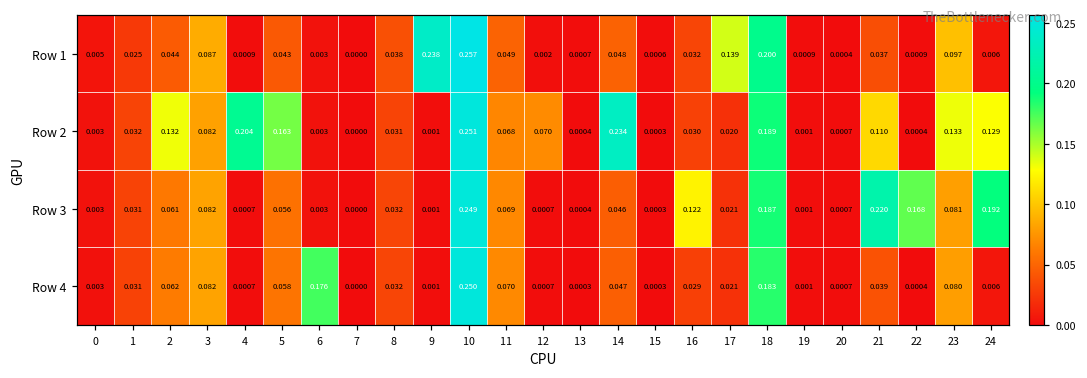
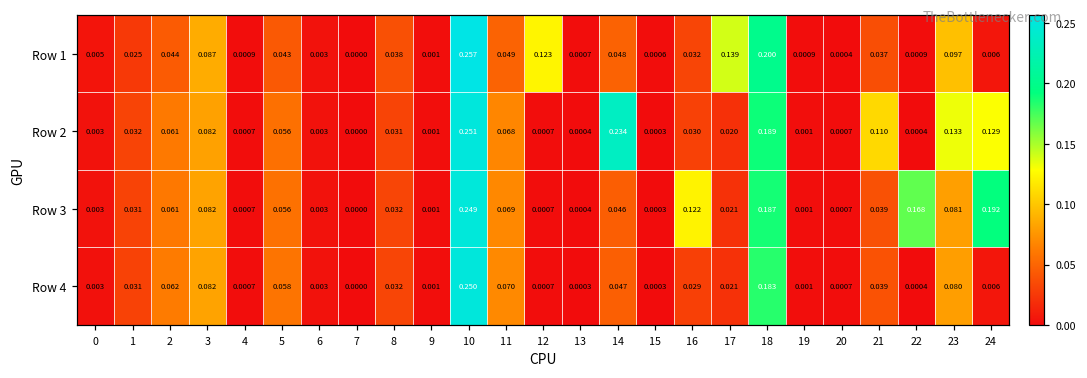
  {
    "Row 1": {
      "0": 0.005,
      "1": 0.025,
      "2": 0.044,
      "3": 0.087,
      "4": 0.0009,
      "5": 0.043,
      "6": 0.003,
      "7": 0.0000,
      "8": 0.038,
-     "9": 0.238,
+     "9": 0.001,
      "10": 0.257,
      "11": 0.049,
-     "12": 0.002,
+     "12": 0.123,
      "13": 0.0007,
      "14": 0.048,
      "15": 0.0006,
      "16": 0.032,
      "17": 0.139,
      "18": 0.200,
      "19": 0.0009,
      "20": 0.0004,
      "21": 0.037,
      "22": 0.0009,
      "23": 0.097,
      "24": 0.006
    },
    "Row 2": {
      "0": 0.003,
      "1": 0.032,
-     "2": 0.132,
+     "2": 0.061,
      "3": 0.082,
-     "4": 0.204,
-     "5": 0.163,
+     "4": 0.0007,
+     "5": 0.056,
      "6": 0.003,
      "7": 0.0000,
      "8": 0.031,
      "9": 0.001,
      "10": 0.251,
      "11": 0.068,
-     "12": 0.070,
+     "12": 0.0007,
      "13": 0.0004,
      "14": 0.234,
      "15": 0.0003,
      "16": 0.030,
      "17": 0.020,
      "18": 0.189,
      "19": 0.001,
      "20": 0.0007,
      "21": 0.110,
      "22": 0.0004,
      "23": 0.133,
      "24": 0.129
    },
    "Row 3": {
      "0": 0.003,
      "1": 0.031,
      "2": 0.061,
      "3": 0.082,
      "4": 0.0007,
      "5": 0.056,
      "6": 0.003,
      "7": 0.0000,
      "8": 0.032,
      "9": 0.001,
      "10": 0.249,
      "11": 0.069,
      "12": 0.0007,
      "13": 0.0004,
      "14": 0.046,
      "15": 0.0003,
      "16": 0.122,
      "17": 0.021,
      "18": 0.187,
      "19": 0.001,
      "20": 0.0007,
-     "21": 0.220,
+     "21": 0.039,
      "22": 0.168,
      "23": 0.081,
      "24": 0.192
    },
    "Row 4": {
      "0": 0.003,
      "1": 0.031,
      "2": 0.062,
      "3": 0.082,
      "4": 0.0007,
      "5": 0.058,
-     "6": 0.176,
+     "6": 0.003,
      "7": 0.0000,
      "8": 0.032,
      "9": 0.001,
      "10": 0.250,
      "11": 0.070,
      "12": 0.0007,
      "13": 0.0003,
      "14": 0.047,
      "15": 0.0003,
      "16": 0.029,
      "17": 0.021,
      "18": 0.183,
      "19": 0.001,
      "20": 0.0007,
      "21": 0.039,
      "22": 0.0004,
      "23": 0.080,
      "24": 0.006
    }
  }
